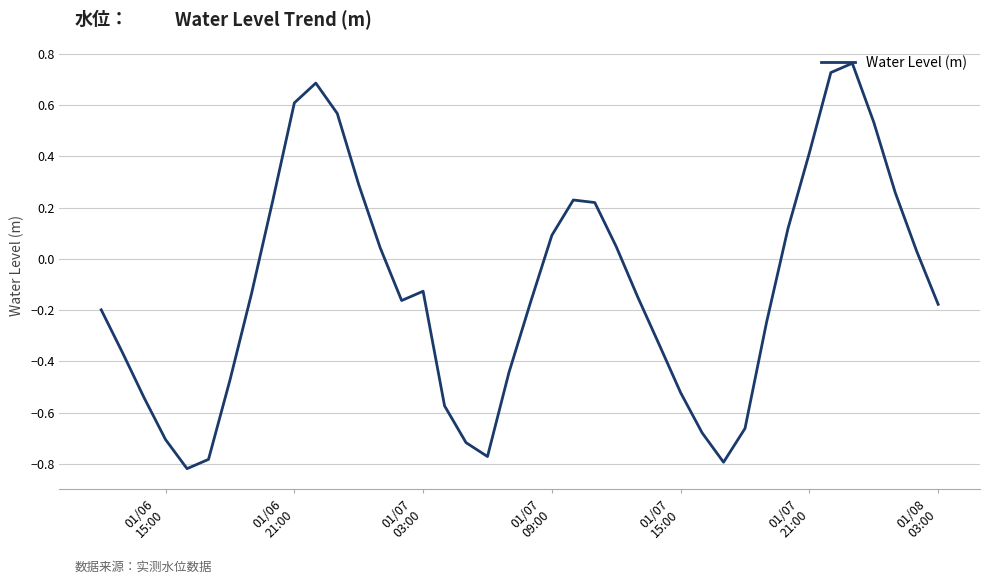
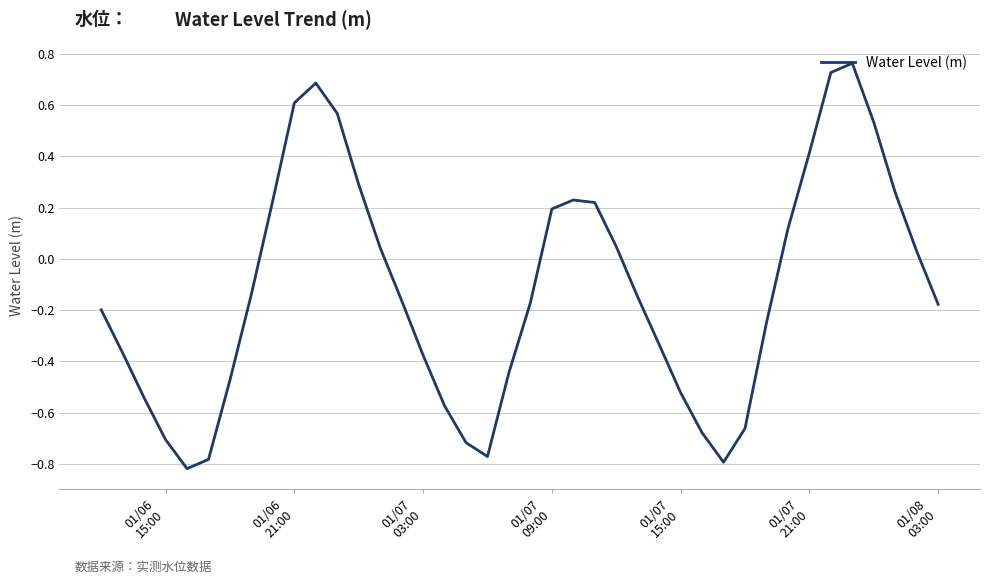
  {
    "01/06 15:00": -0.70,
    "01/06 21:00": 0.61,
-   "01/07 03:00": -0.13,
-   "01/07 09:00": 0.09,
+   "01/07 03:00": -0.38,
+   "01/07 09:00": 0.19,
    "01/07 15:00": -0.52,
    "01/07 21:00": 0.41,
    "01/08 03:00": -0.18
  }
